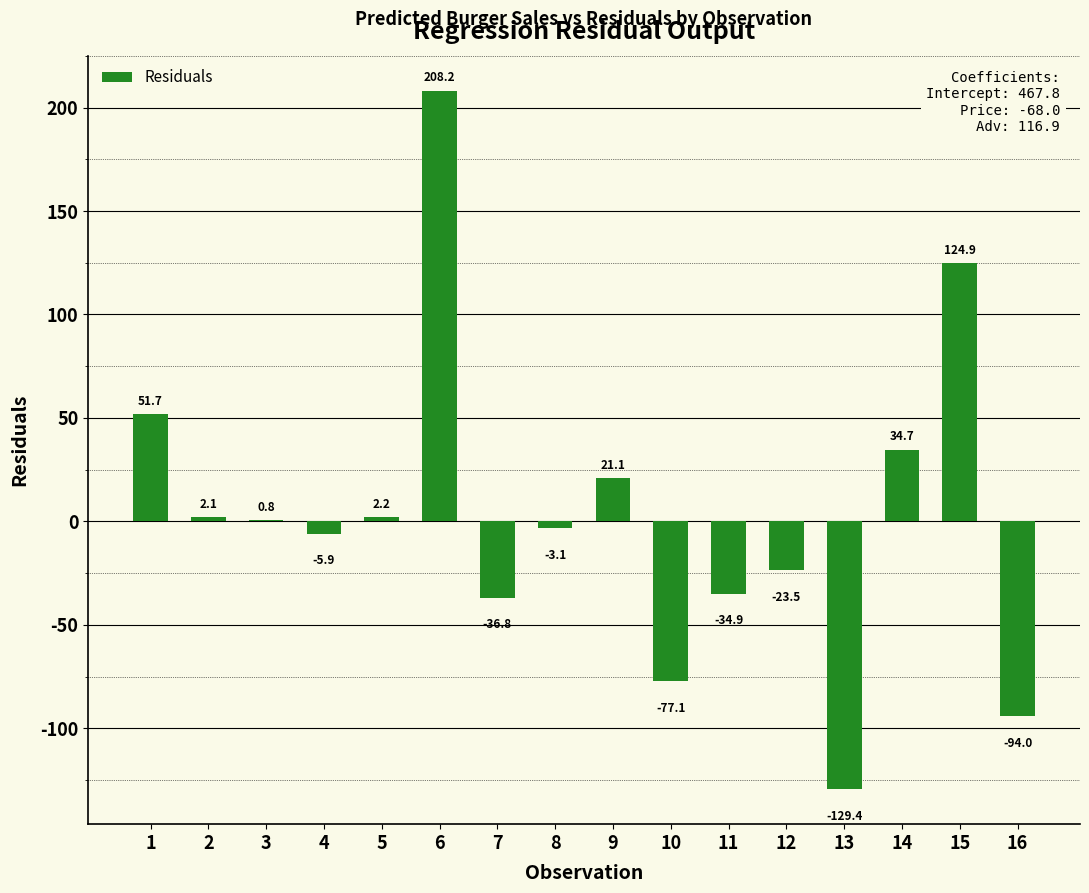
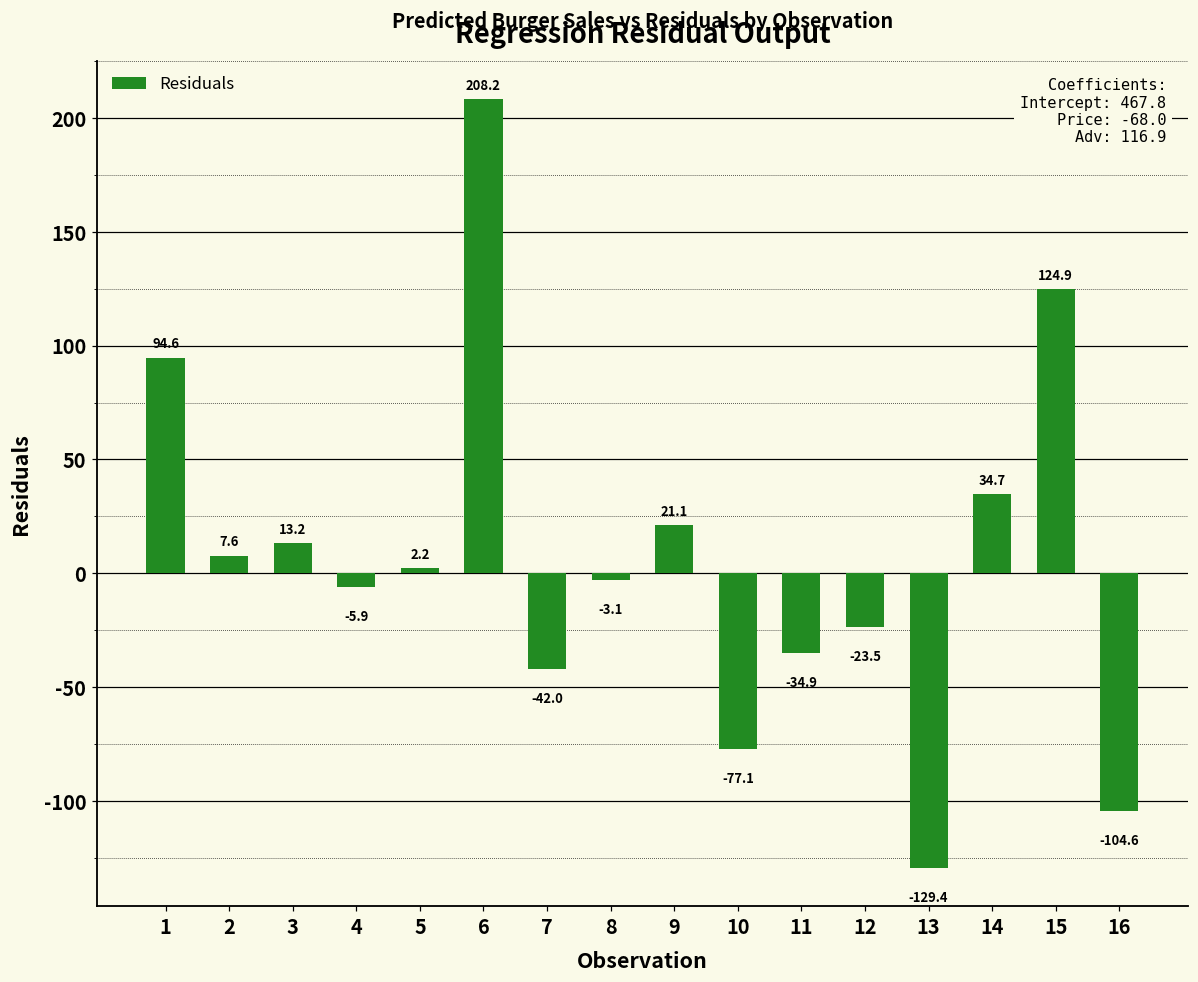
  {
-   "1": 51.7,
-   "2": 2.1,
-   "3": 0.8,
+   "1": 94.6,
+   "2": 7.6,
+   "3": 13.2,
    "4": -5.9,
    "5": 2.2,
    "6": 208.2,
-   "7": -36.8,
+   "7": -42.0,
    "8": -3.1,
    "9": 21.1,
    "10": -77.1,
    "11": -34.9,
    "12": -23.5,
    "13": -129.4,
    "14": 34.7,
    "15": 124.9,
-   "16": -94.0
+   "16": -104.6
  }
